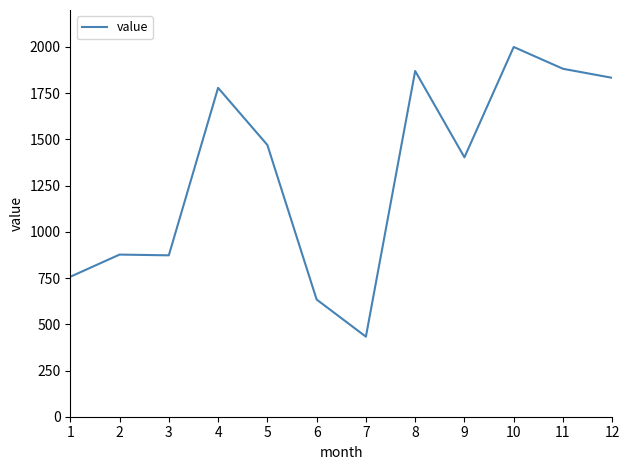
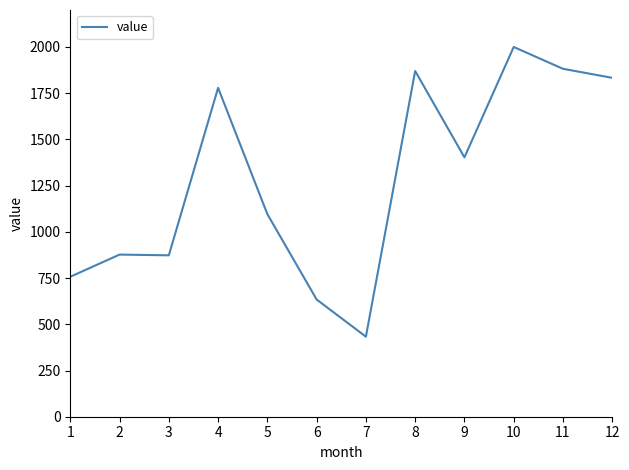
  {
    "1": 760,
    "2": 880,
    "3": 870,
    "4": 1780,
-   "5": 1470,
+   "5": 1100,
    "6": 630,
    "7": 430,
    "8": 1870,
    "9": 1400,
    "10": 2000,
    "11": 1880,
    "12": 1830
  }
